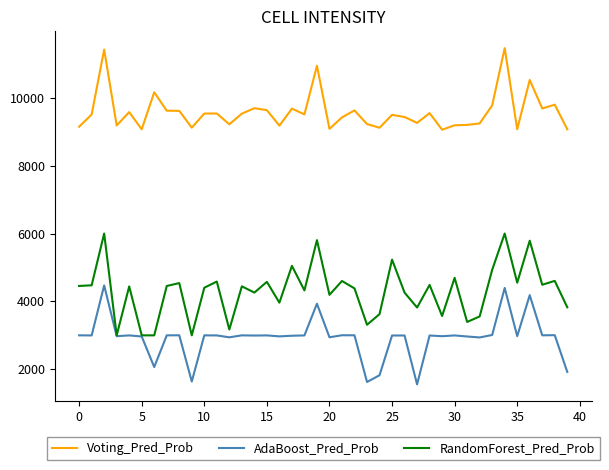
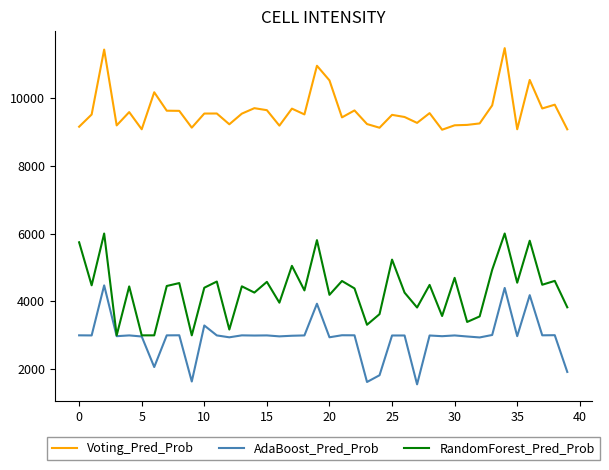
  {
    "Voting_Pred_Prob": {
      "0": 9100,
      "5": 9100,
      "10": 9500,
      "15": 9600,
-     "20": 9100,
+     "20": 10500,
      "25": 9500,
      "30": 9200,
      "35": 9100
    },
    "AdaBoost_Pred_Prob": {
      "0": 3000,
-     "10": 3000,
+     "10": 3300,
      "15": 3000,
      "20": 2900,
      "25": 3000,
      "30": 3000,
      "35": 3000
    },
    "RandomForest_Pred_Prob": {
-     "0": 4500,
+     "0": 5700,
      "10": 4400,
      "15": 4600,
      "20": 4200,
      "25": 5200,
      "30": 4700,
      "35": 4600
    }
  }
